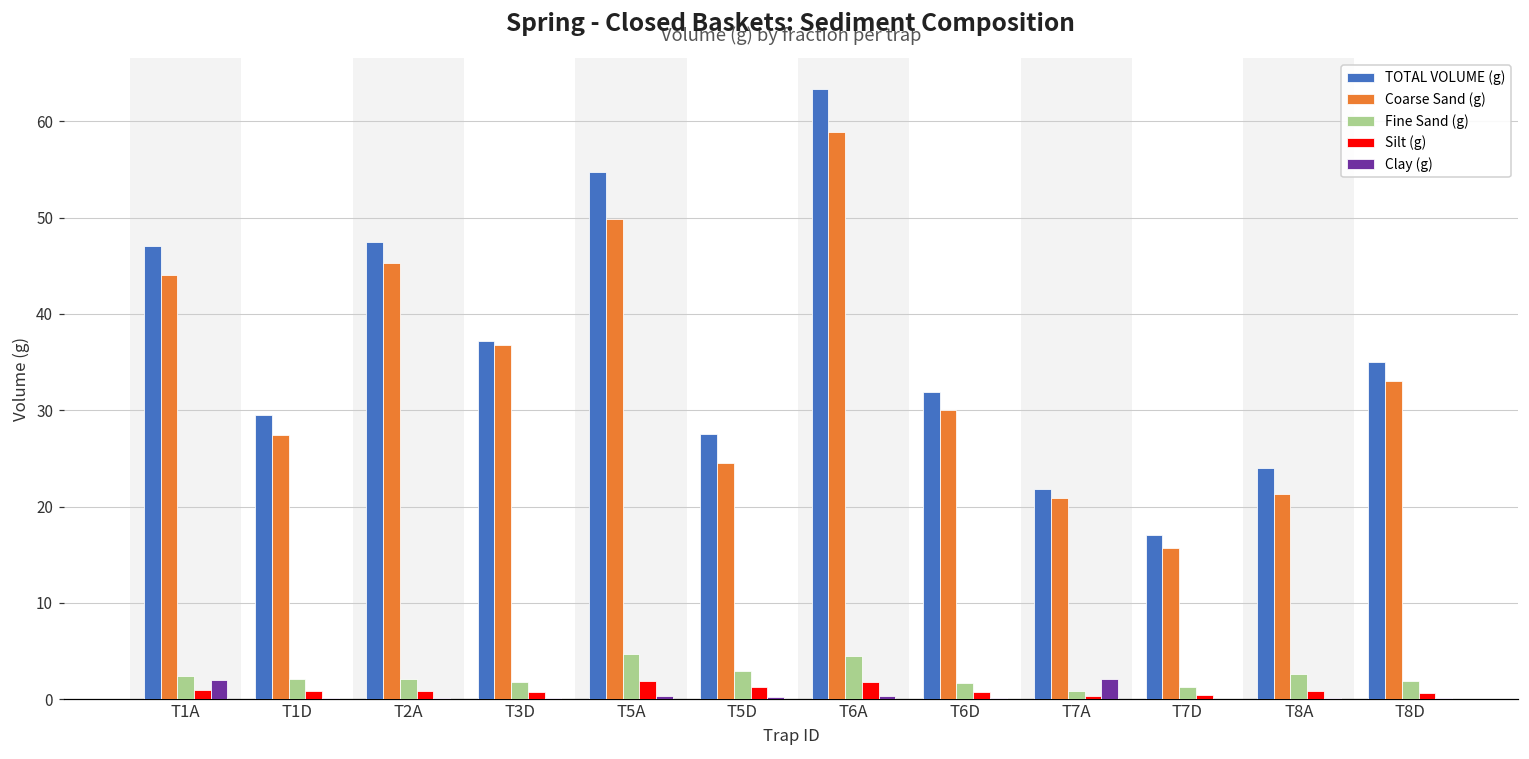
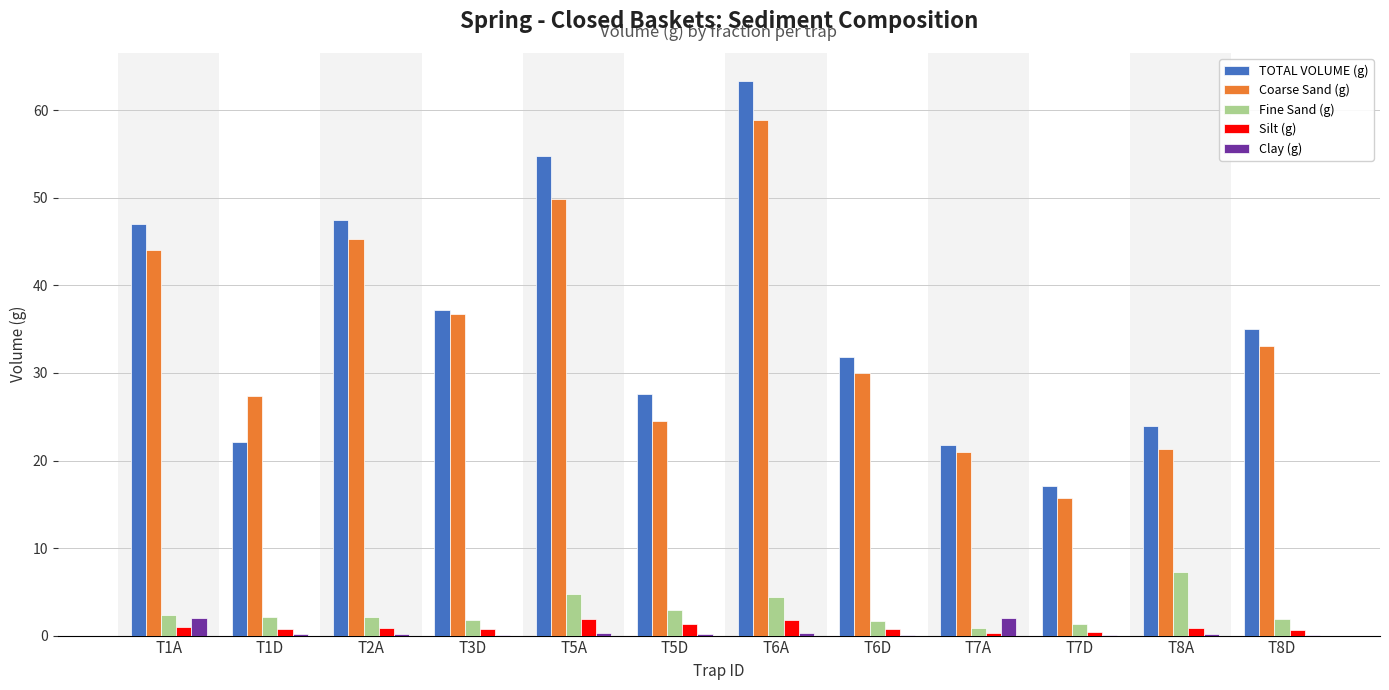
  {
    "TOTAL VOLUME (g)": {
      "T1A": 47,
-     "T1D": 30,
+     "T1D": 22,
      "T2A": 47,
      "T3D": 37,
      "T5A": 55,
      "T5D": 28,
      "T6A": 63,
      "T6D": 32,
      "T7A": 22,
      "T7D": 17,
      "T8A": 24,
      "T8D": 35
    },
    "Coarse Sand (g)": {
      "T1A": 44,
      "T1D": 27,
      "T2A": 45,
      "T3D": 37,
      "T5A": 50,
      "T5D": 24,
      "T6A": 59,
      "T6D": 30,
      "T7A": 21,
      "T7D": 16,
      "T8A": 21,
      "T8D": 33
    },
    "Fine Sand (g)": {
      "T1A": 2,
      "T1D": 2,
      "T2A": 2,
      "T3D": 2,
      "T5A": 5,
      "T5D": 3,
      "T6A": 4,
      "T6D": 2,
      "T7A": 1,
      "T7D": 1,
-     "T8A": 3,
+     "T8A": 7,
      "T8D": 2
    },
    "Silt (g)": {
      "T1A": 1,
      "T1D": 1,
      "T2A": 1,
      "T3D": 1,
      "T5A": 2,
      "T5D": 1,
      "T6A": 2,
      "T6D": 1,
      "T7D": 0,
      "T8A": 1,
      "T8D": 1
    },
    "Clay (g)": {
      "T1A": 2,
      "T5A": 0,
      "T6A": 0,
      "T7A": 2
    }
  }
